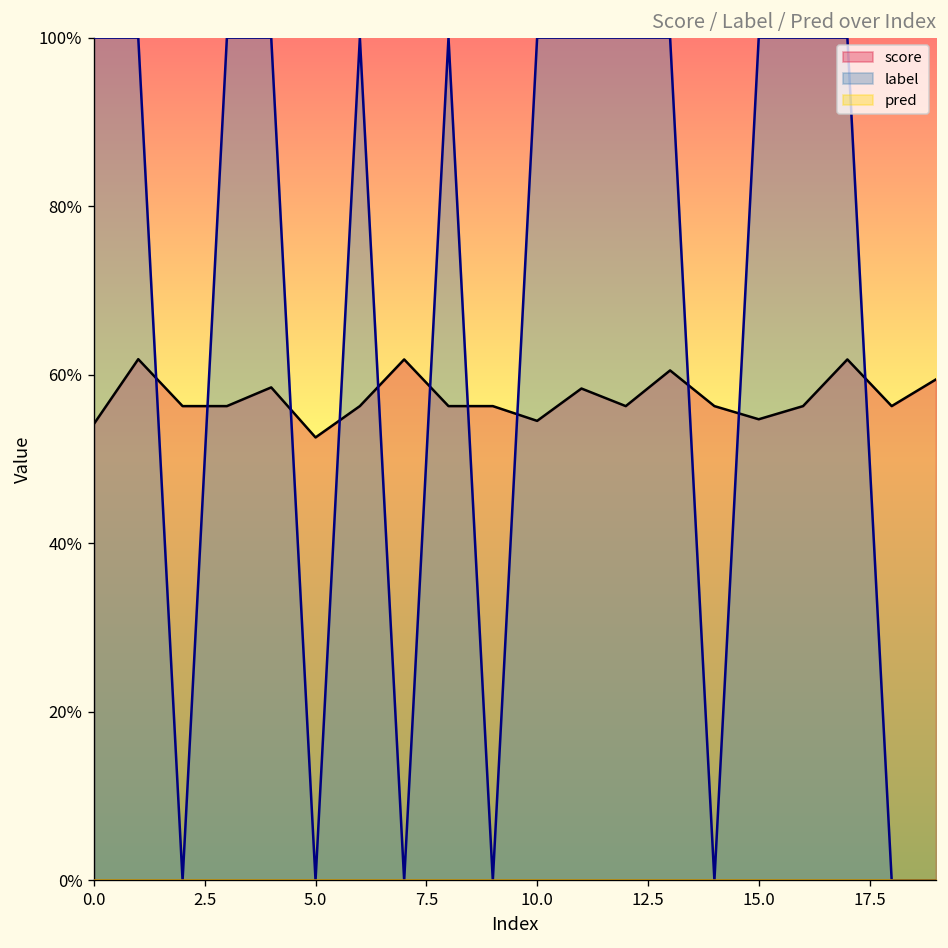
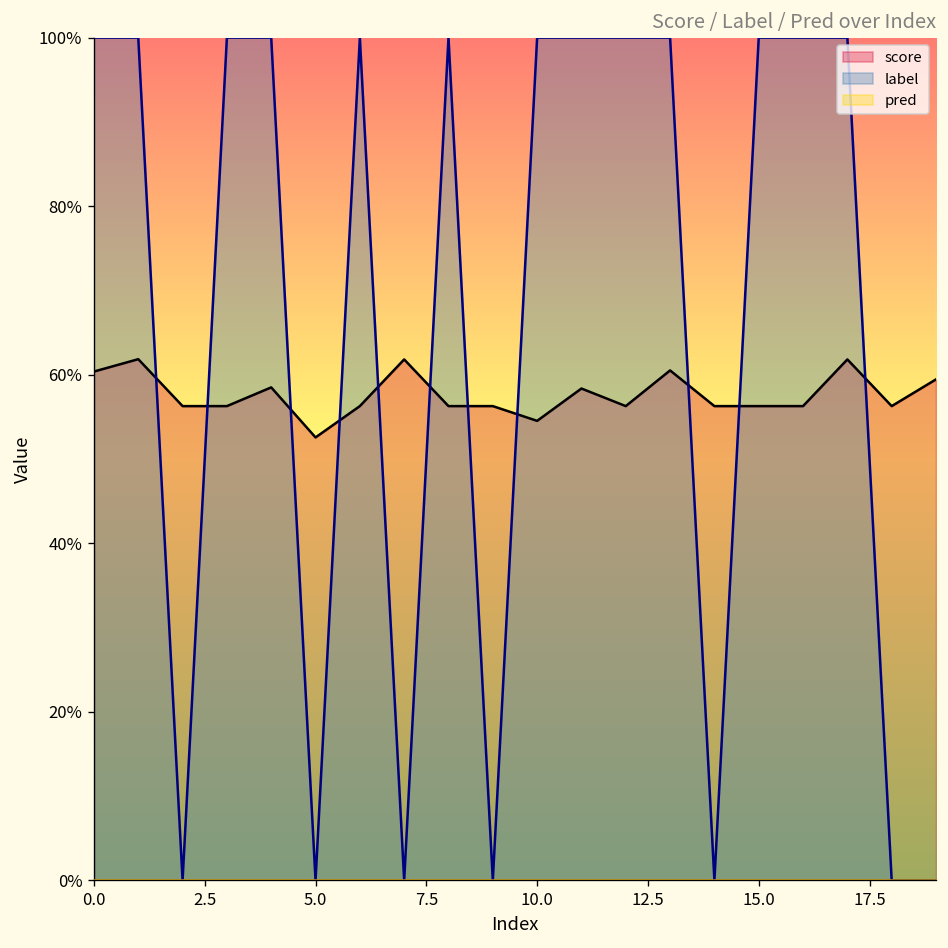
  {
    "score": {
-     "0.0": "54%",
+     "0.0": "60%",
      "5.0": "53%",
      "10.0": "55%",
-     "15.0": "55%"
+     "15.0": "56%"
    },
    "label": {
      "0.0": "100%",
      "10.0": "100%",
      "15.0": "100%"
    },
    "pred": {
      "0.0": "0%",
      "10.0": "0%",
      "15.0": "0%"
    }
  }
